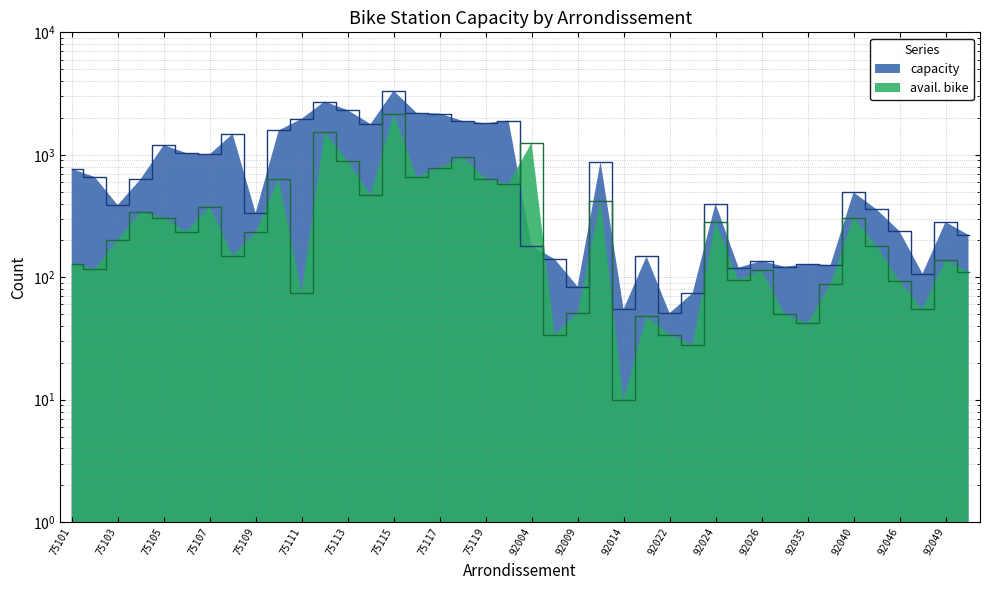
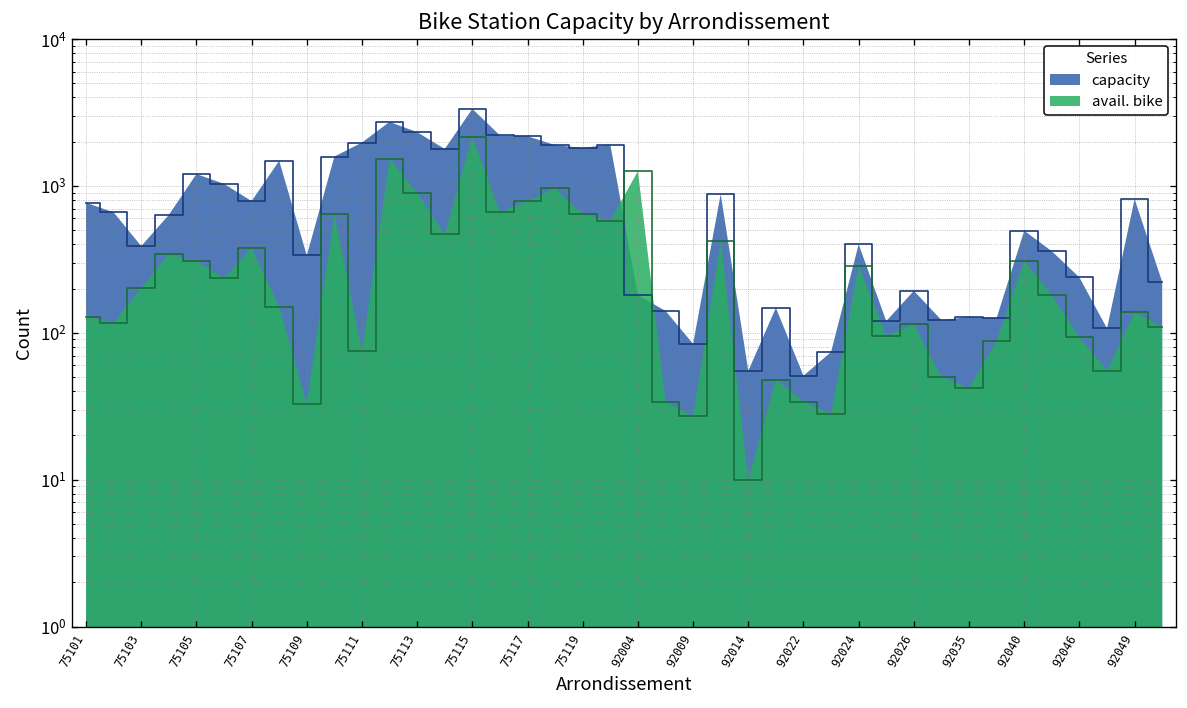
  {
    "capacity": {
      "75101": 800,
      "75103": 390,
      "75105": 1200,
-     "75107": 1000,
+     "75107": 800,
      "75109": 340,
      "75111": 2000,
      "75113": 2300,
      "75115": 3300,
      "75117": 2200,
      "75119": 1800,
      "92004": 180,
      "92009": 80,
      "92014": 60,
      "92022": 51,
      "92024": 400,
-     "92026": 140,
+     "92026": 190,
      "92035": 130,
      "92040": 500,
      "92046": 240,
-     "92049": 280
+     "92049": 800
    },
    "avail. bike": {
      "75101": 130,
      "75103": 200,
      "75105": 310,
      "75107": 380,
-     "75109": 230,
+     "75109": 33,
      "75111": 80,
      "75113": 900,
      "75115": 2200,
      "75117": 800,
      "75119": 600,
      "92004": 1300,
-     "92009": 51,
+     "92009": 27,
      "92014": 10,
      "92022": 34,
      "92024": 280,
      "92026": 110,
      "92035": 42,
      "92040": 310,
      "92046": 90,
      "92049": 140
    }
  }
